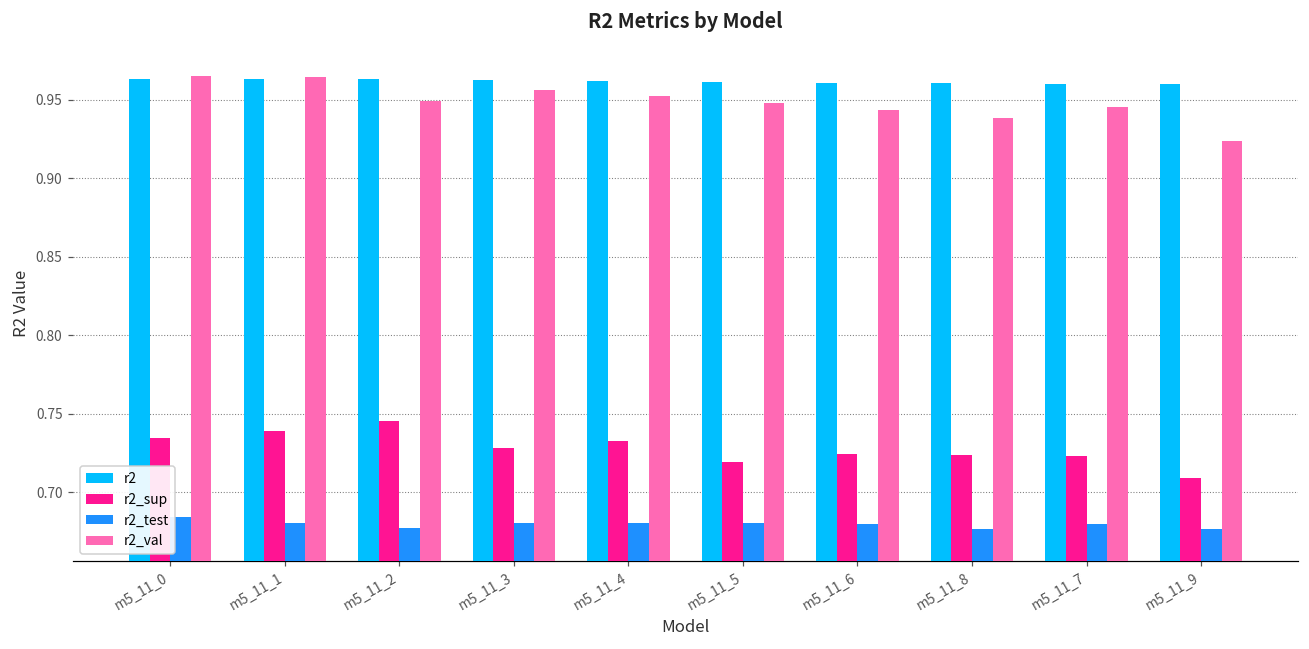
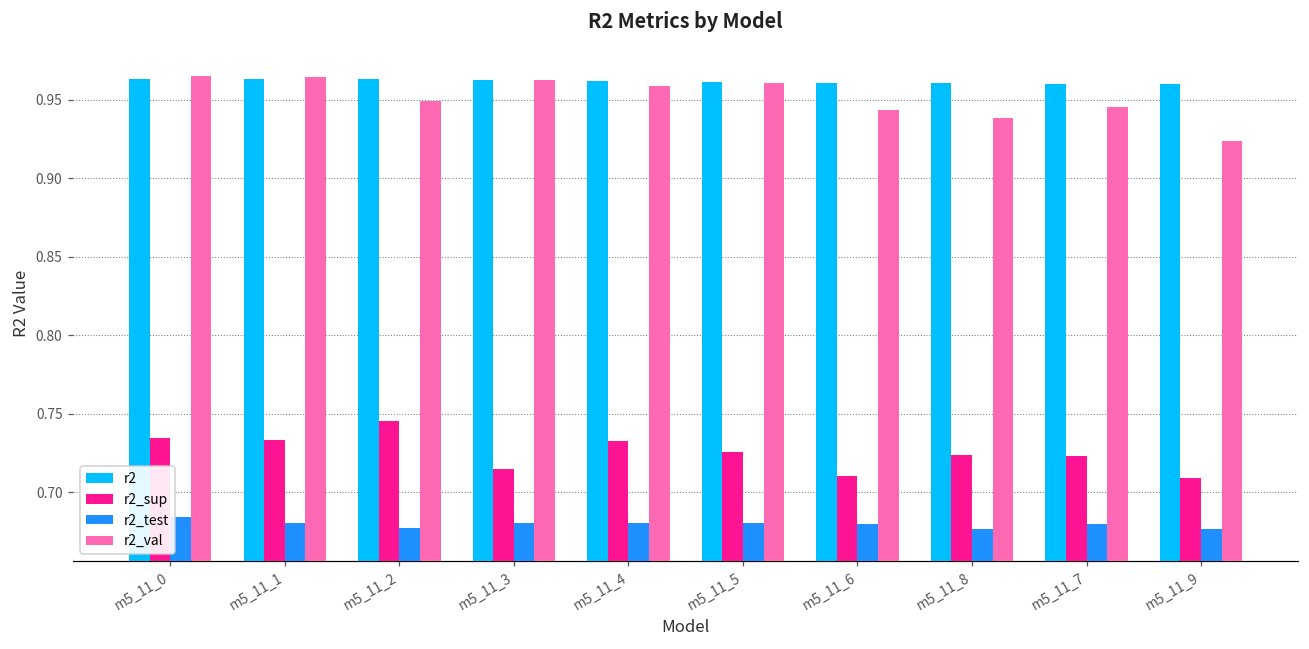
  {
    "r2_sup": {
      "m5_11_0": 0.735,
-     "m5_11_1": 0.739,
+     "m5_11_1": 0.733,
      "m5_11_2": 0.745,
-     "m5_11_3": 0.728,
+     "m5_11_3": 0.715,
      "m5_11_4": 0.733,
-     "m5_11_5": 0.719,
-     "m5_11_6": 0.724,
+     "m5_11_5": 0.726,
+     "m5_11_6": 0.710,
      "m5_11_8": 0.724,
      "m5_11_7": 0.723,
      "m5_11_9": 0.709
    },
    "r2_val": {
      "m5_11_0": 0.965,
      "m5_11_1": 0.964,
      "m5_11_2": 0.949,
-     "m5_11_3": 0.956,
-     "m5_11_4": 0.952,
-     "m5_11_5": 0.948,
+     "m5_11_3": 0.963,
+     "m5_11_4": 0.959,
+     "m5_11_5": 0.961,
      "m5_11_6": 0.944,
      "m5_11_8": 0.938,
      "m5_11_7": 0.945,
      "m5_11_9": 0.924
    }
  }
